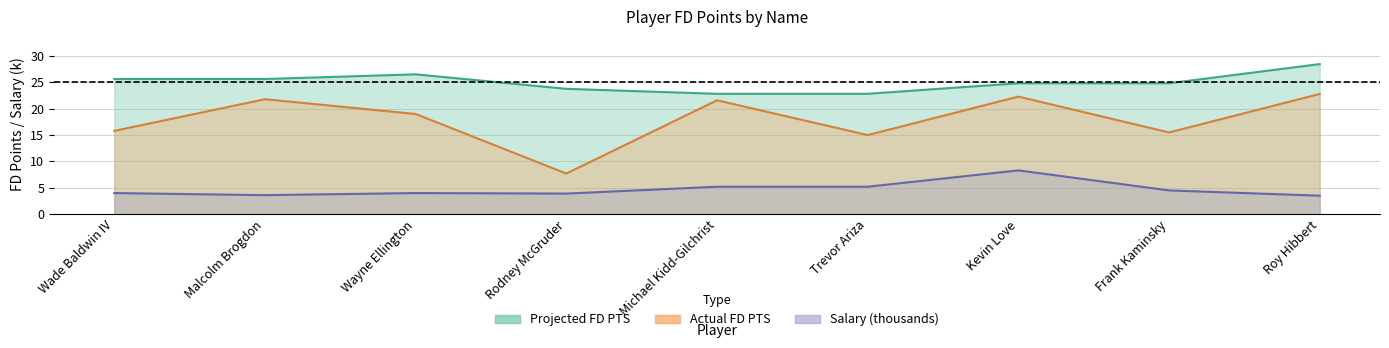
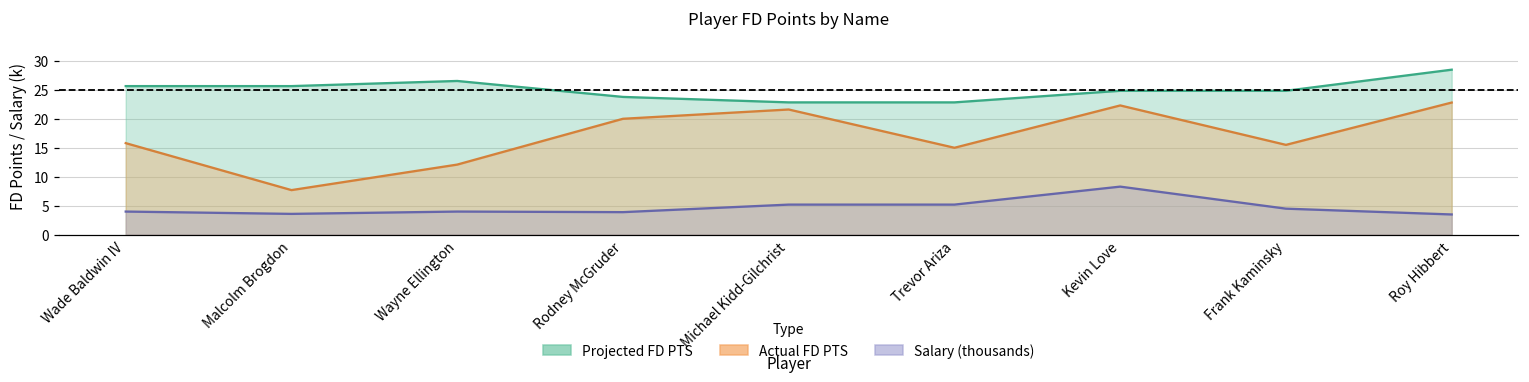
  {
    "Actual FD PTS": {
      "Wade Baldwin IV": 16,
-     "Malcolm Brogdon": 22,
-     "Wayne Ellington": 19,
-     "Rodney McGruder": 8,
+     "Malcolm Brogdon": 8,
+     "Wayne Ellington": 12,
+     "Rodney McGruder": 20,
      "Michael Kidd-Gilchrist": 22,
      "Trevor Ariza": 15,
      "Kevin Love": 22,
      "Frank Kaminsky": 16,
      "Roy Hibbert": 23
    }
  }
